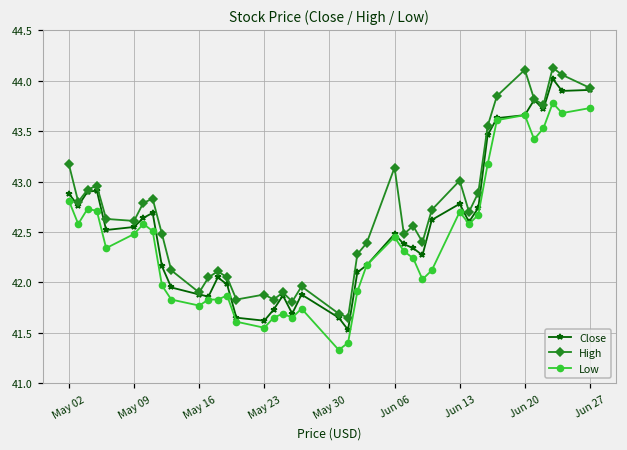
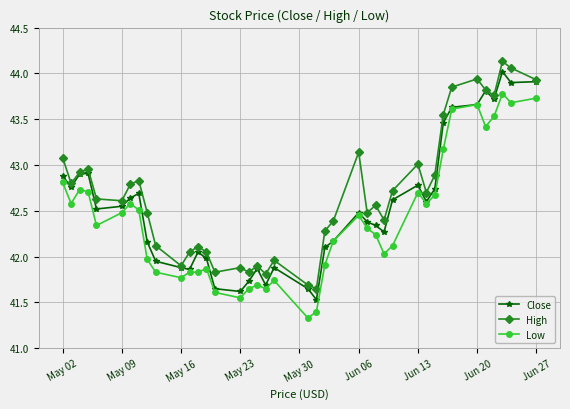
  {
    "Close": {
      "May 02": 42.9,
      "May 09": 42.6,
      "May 23": 41.6,
      "Jun 06": 42.5,
      "Jun 13": 42.8
    },
    "High": {
-     "May 02": 43.2,
+     "May 02": 43.1,
      "May 09": 42.6,
      "May 23": 41.9,
      "Jun 06": 43.1,
      "Jun 13": 43.0,
-     "Jun 20": 44.1
+     "Jun 20": 43.9
    },
    "Low": {
      "May 02": 42.8,
      "May 09": 42.5,
      "May 16": 41.8,
      "May 23": 41.6,
      "Jun 06": 42.5,
      "Jun 13": 42.7,
      "Jun 27": 43.7
    }
  }
